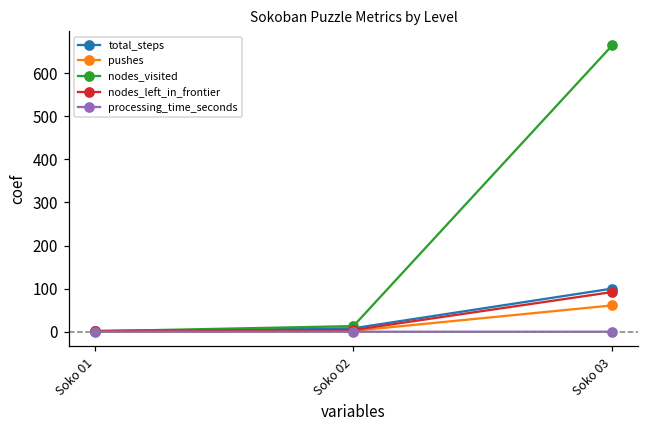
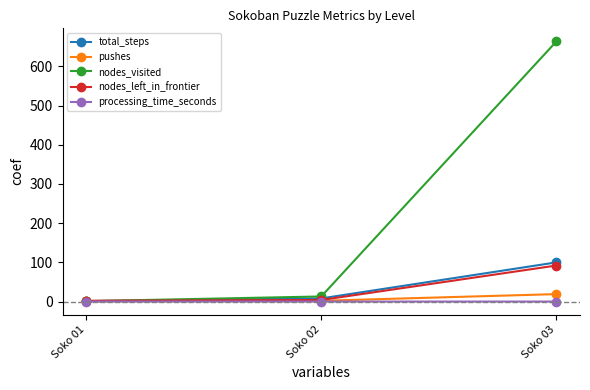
  {
    "total_steps": {
      "Soko 03": 100
    },
    "pushes": {
-     "Soko 03": 60
+     "Soko 03": 20
    },
    "nodes_visited": {
      "Soko 03": 660
    },
    "nodes_left_in_frontier": {
      "Soko 03": 90
    },
    "processing_time_seconds": {
      "Soko 03": 0
    }
  }
